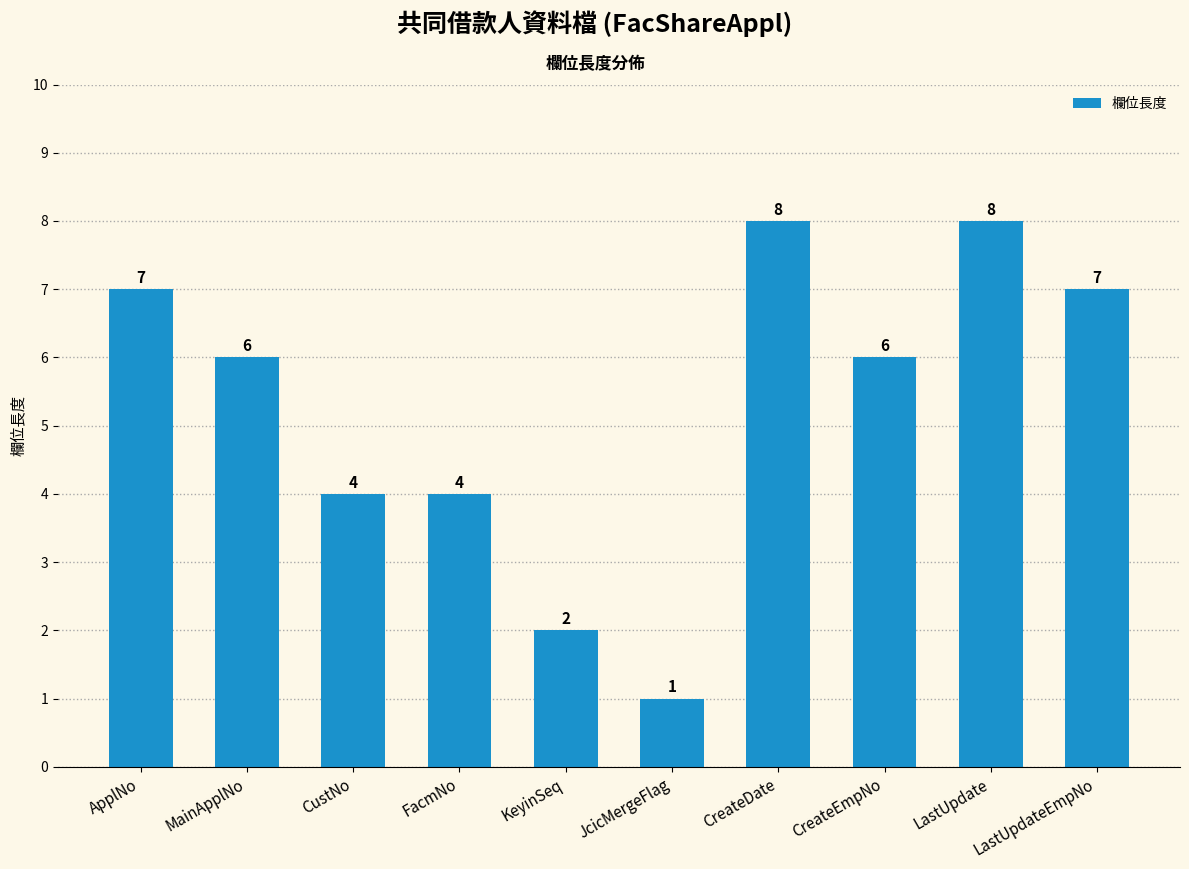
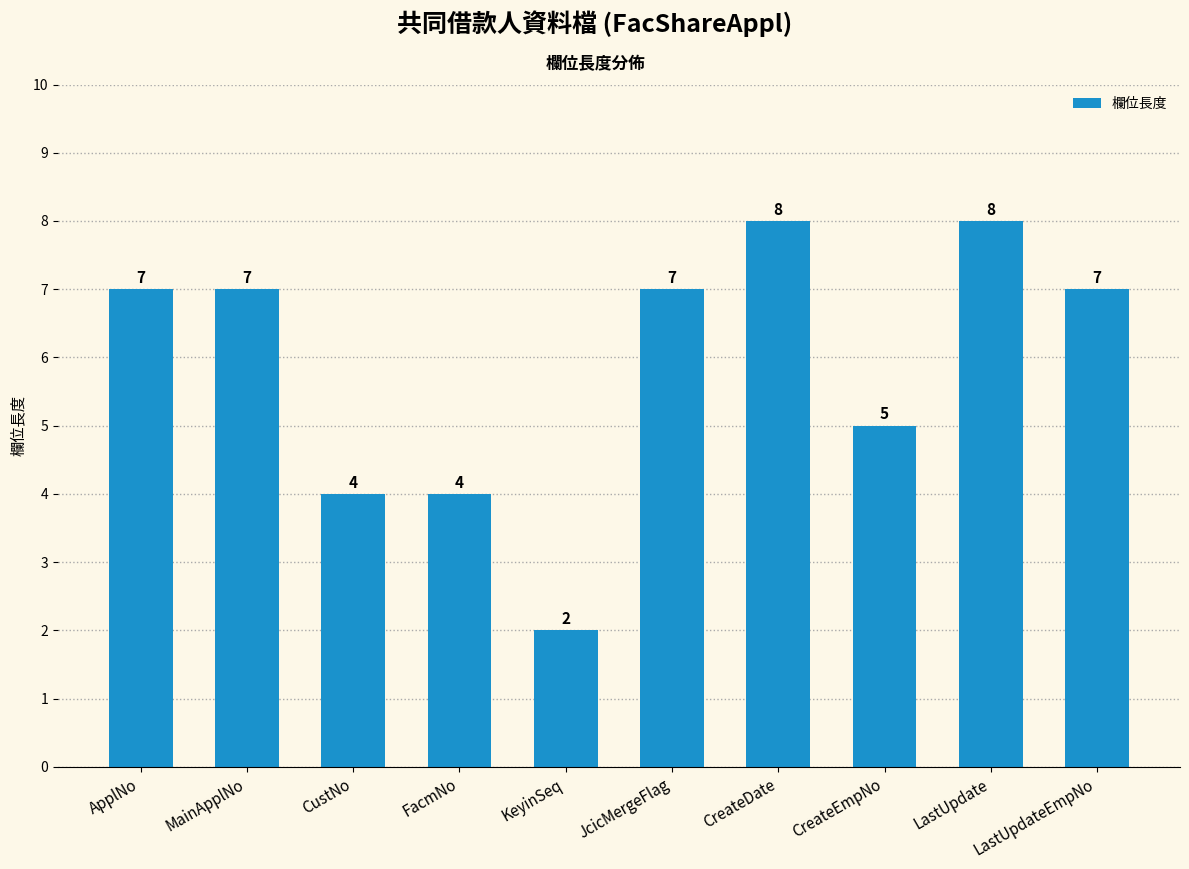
  {
    "ApplNo": 7,
-   "MainApplNo": 6,
+   "MainApplNo": 7,
    "CustNo": 4,
    "FacmNo": 4,
    "KeyinSeq": 2,
-   "JcicMergeFlag": 1,
+   "JcicMergeFlag": 7,
    "CreateDate": 8,
-   "CreateEmpNo": 6,
+   "CreateEmpNo": 5,
    "LastUpdate": 8,
    "LastUpdateEmpNo": 7
  }
